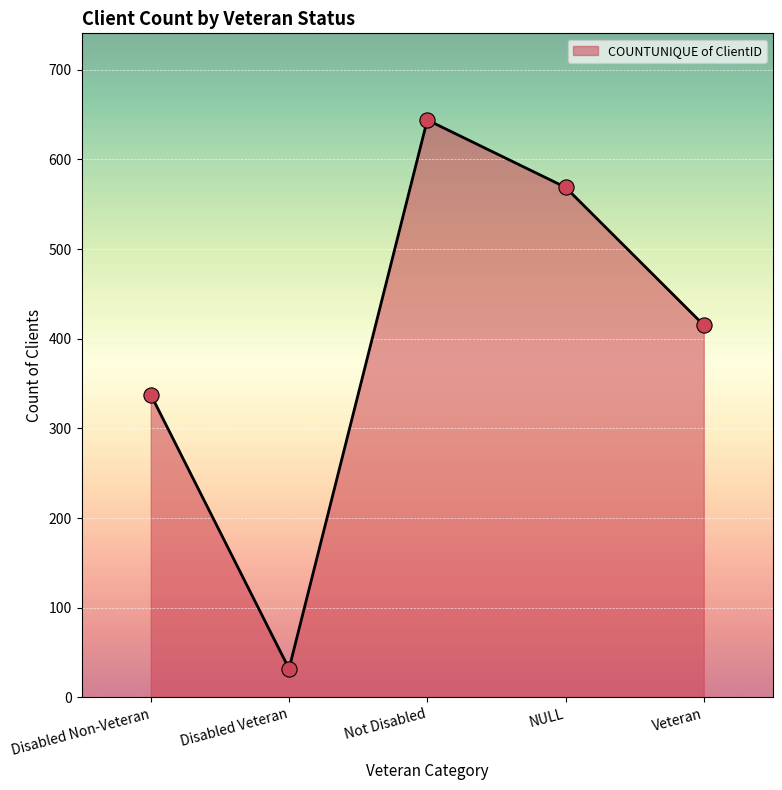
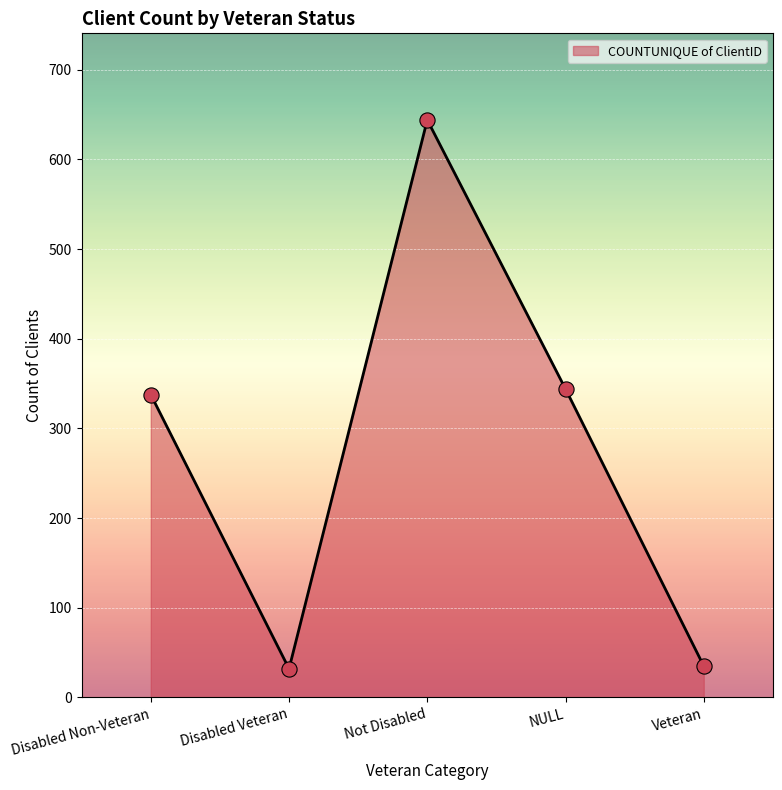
  {
    "Disabled Non-Veteran": 340,
    "Disabled Veteran": 30,
    "Not Disabled": 640,
-   "NULL": 570,
-   "Veteran": 420
+   "NULL": 340,
+   "Veteran": 40
  }
